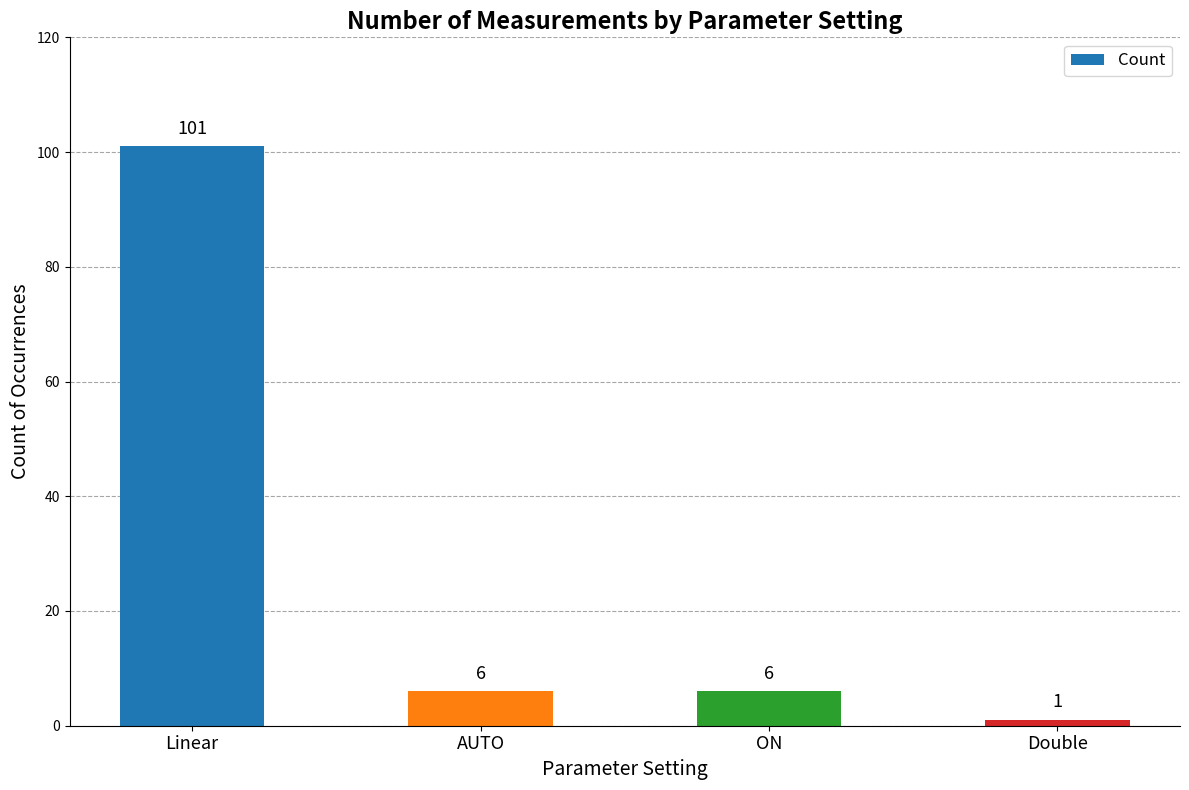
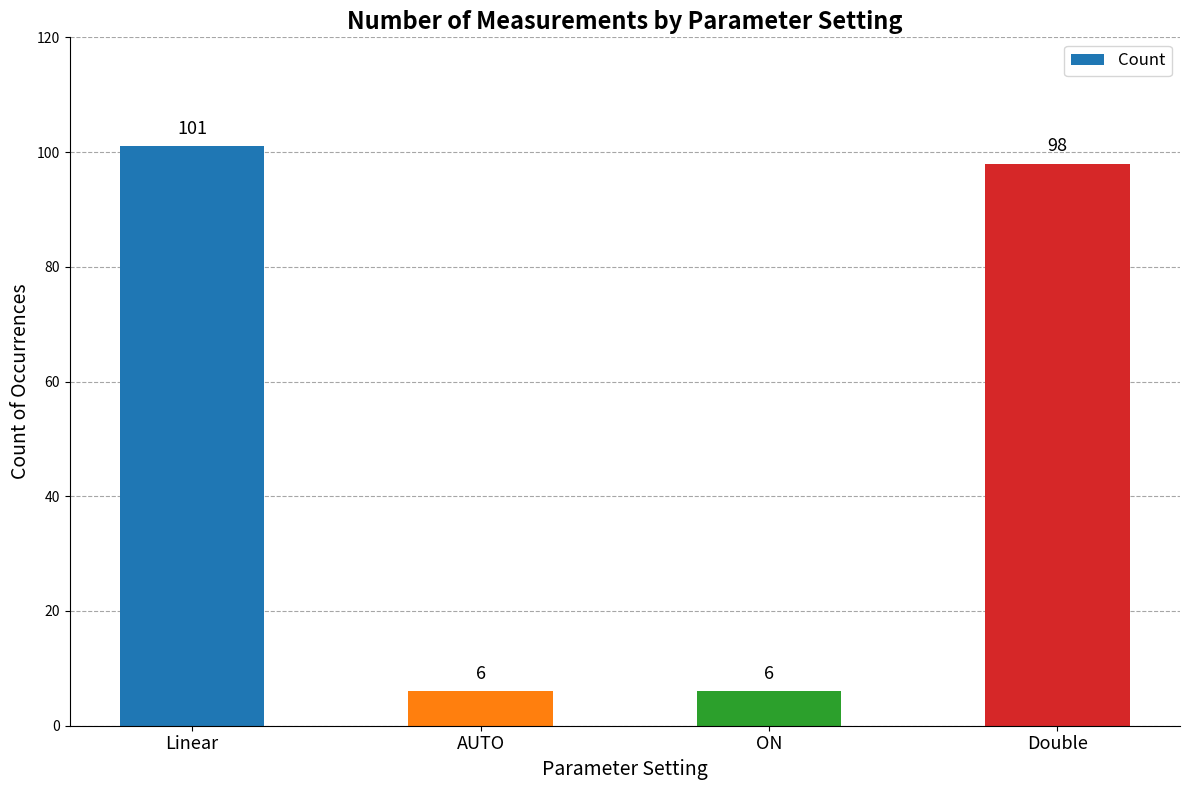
  {
    "Linear": 101,
    "AUTO": 6,
    "ON": 6,
-   "Double": 1
+   "Double": 98
  }
